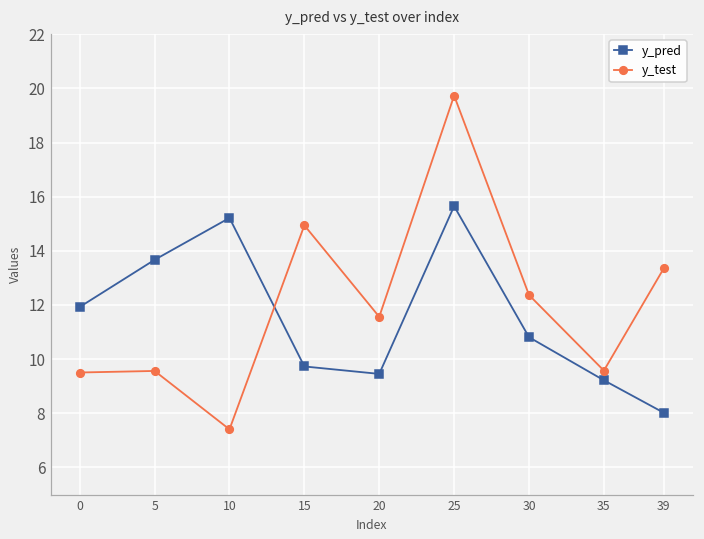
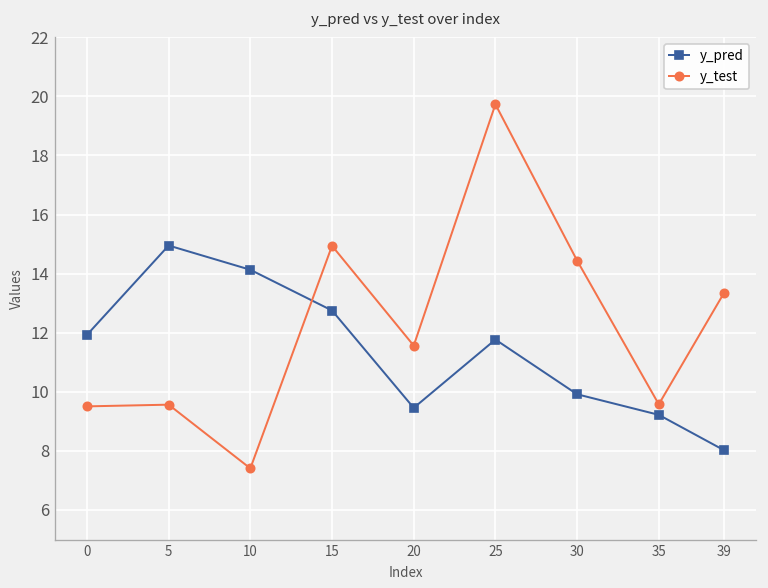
  {
    "y_pred": {
      "0": 11.9,
-     "5": 13.7,
-     "10": 15.2,
-     "15": 9.7,
+     "5": 15.0,
+     "10": 14.1,
+     "15": 12.8,
      "20": 9.5,
-     "25": 15.7,
-     "30": 10.8,
+     "25": 11.8,
+     "30": 9.9,
      "35": 9.2,
      "39": 8.0
    },
    "y_test": {
      "0": 9.5,
      "5": 9.6,
      "10": 7.4,
      "15": 14.9,
      "20": 11.6,
      "25": 19.7,
-     "30": 12.4,
+     "30": 14.4,
      "35": 9.6,
      "39": 13.4
    }
  }
